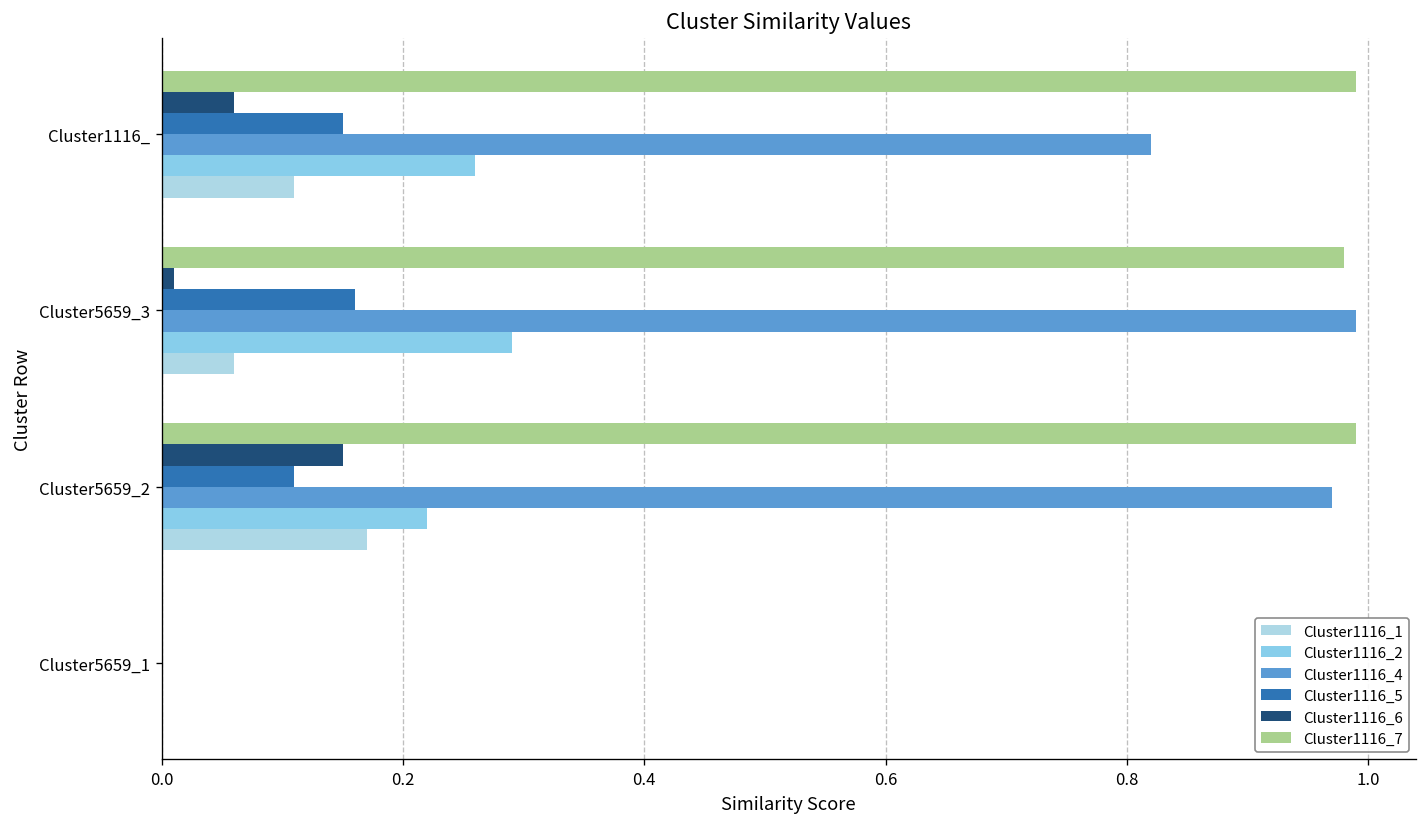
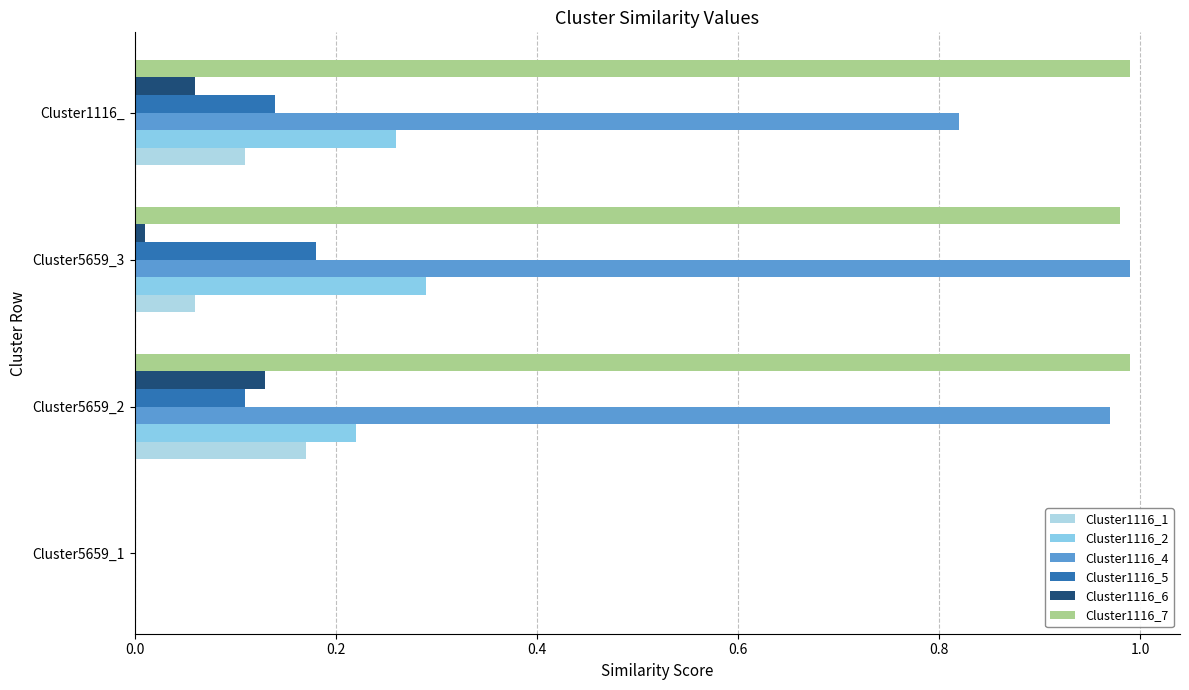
  {
    "Cluster1116_4": {
      "Cluster1116_": 0.82,
      "Cluster5659_3": 0.99,
      "Cluster5659_2": 0.97,
      "Cluster5659_1": 0.00
    },
    "Cluster1116_5": {
-     "Cluster1116_": 0.15,
-     "Cluster5659_3": 0.16,
+     "Cluster1116_": 0.14,
+     "Cluster5659_3": 0.18,
      "Cluster5659_2": 0.11,
      "Cluster5659_1": 0.00
    },
    "Cluster1116_6": {
      "Cluster1116_": 0.06,
      "Cluster5659_3": 0.01,
-     "Cluster5659_2": 0.15,
+     "Cluster5659_2": 0.13,
      "Cluster5659_1": 0.00
    },
    "Cluster1116_7": {
      "Cluster1116_": 0.99,
      "Cluster5659_3": 0.98,
      "Cluster5659_2": 0.99,
      "Cluster5659_1": 0.00
    }
  }
